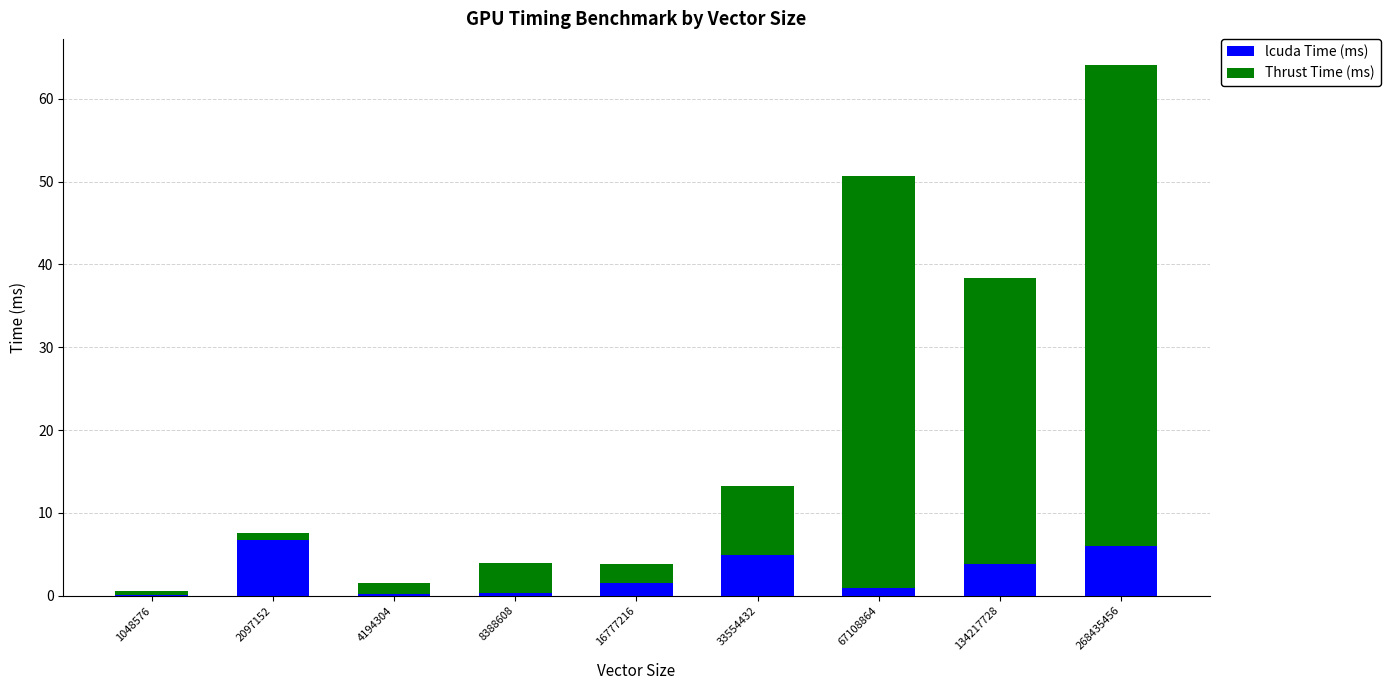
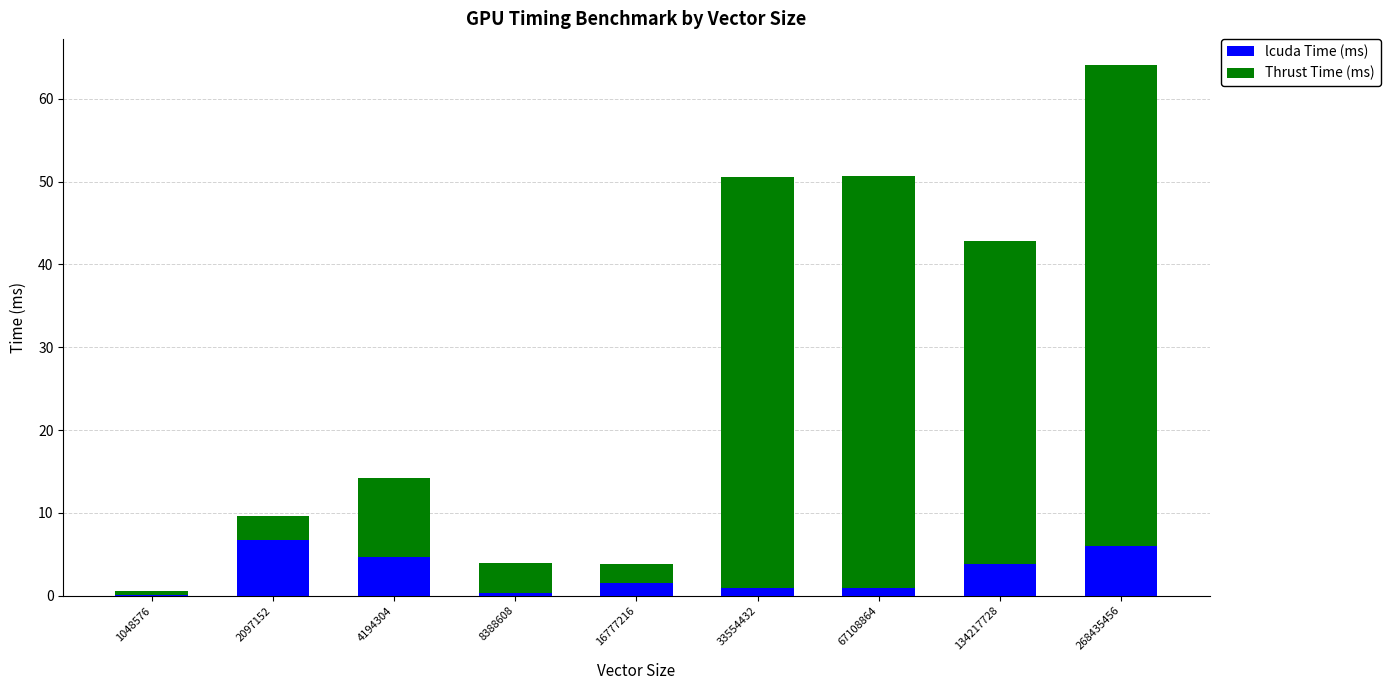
  {
    "lcuda Time (ms)": {
      "2097152": 7,
-     "4194304": 0,
+     "4194304": 5,
      "8388608": 0,
      "16777216": 2,
-     "33554432": 5,
+     "33554432": 1,
      "67108864": 1,
      "134217728": 4,
      "268435456": 6
    },
    "Thrust Time (ms)": {
      "1048576": 0,
-     "2097152": 1,
-     "4194304": 1,
+     "2097152": 3,
+     "4194304": 10,
      "8388608": 4,
      "16777216": 2,
-     "33554432": 8,
+     "33554432": 50,
      "67108864": 50,
-     "134217728": 34,
+     "134217728": 39,
      "268435456": 58
    }
  }
